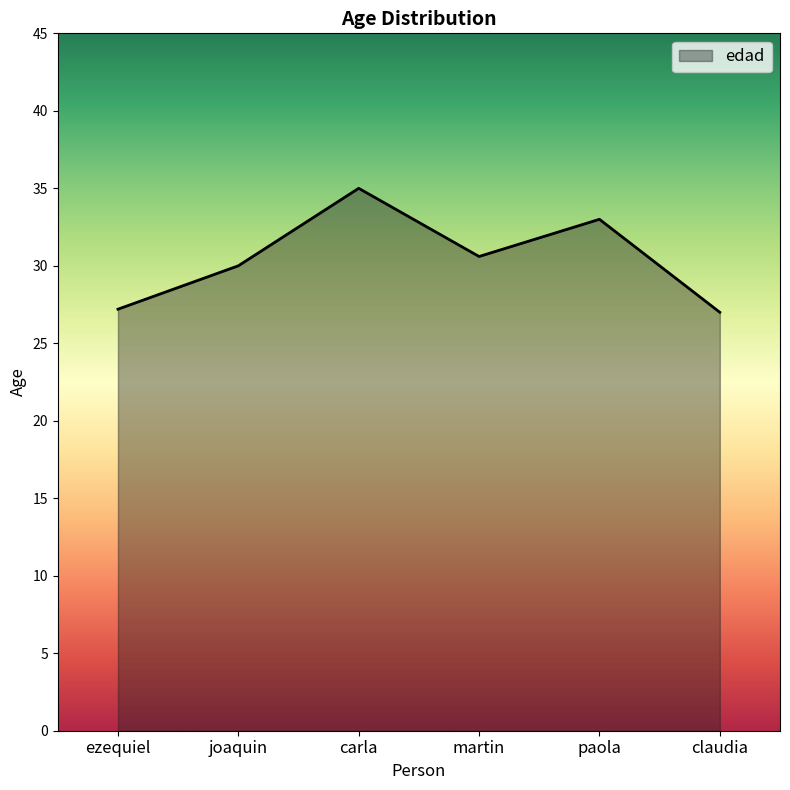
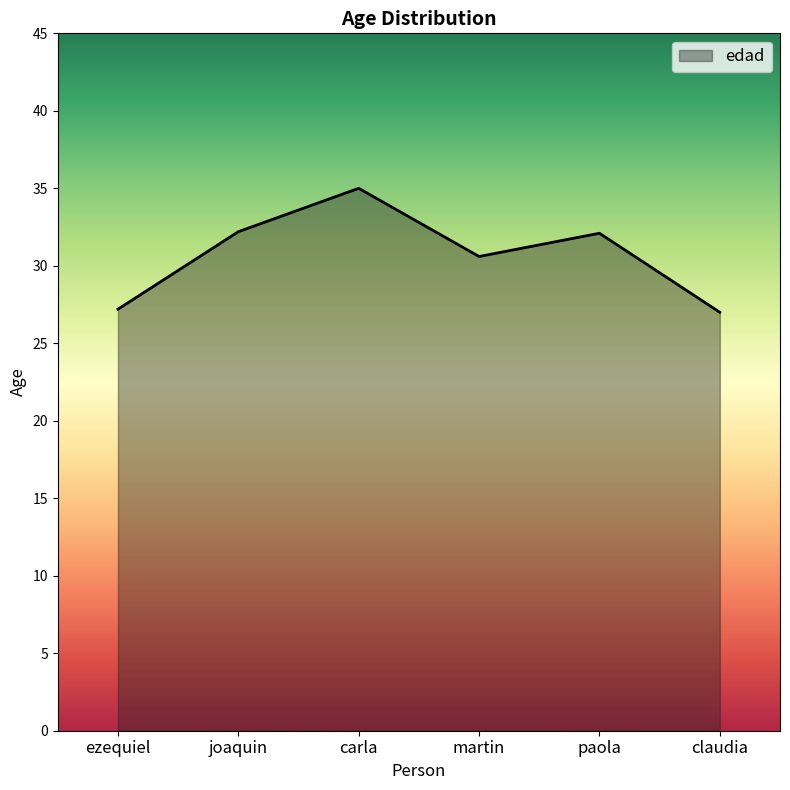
  {
    "ezequiel": 27.2,
-   "joaquin": 30.0,
+   "joaquin": 32.2,
    "carla": 35.0,
    "martin": 30.6,
-   "paola": 33.0,
+   "paola": 32.1,
    "claudia": 27.0
  }
